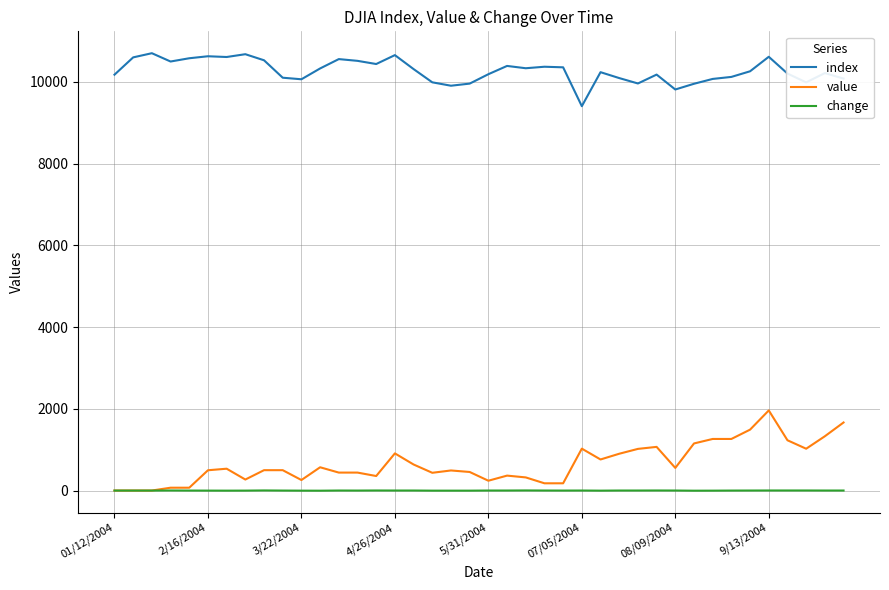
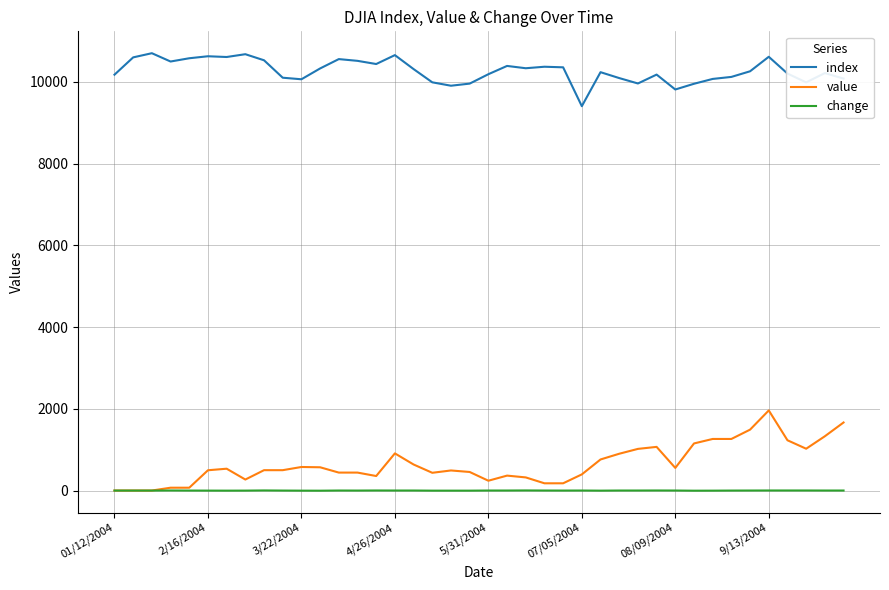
  {
    "index": {
      "01/12/2004": 10200,
      "2/16/2004": 10600,
      "3/22/2004": 10100,
      "4/26/2004": 10700,
      "5/31/2004": 10200,
      "07/05/2004": 9400,
      "08/09/2004": 9800,
      "9/13/2004": 10600
    },
    "value": {
      "2/16/2004": 500,
-     "3/22/2004": 300,
+     "3/22/2004": 600,
      "4/26/2004": 900,
      "5/31/2004": 200,
-     "07/05/2004": 1000,
+     "07/05/2004": 400,
      "08/09/2004": 600,
      "9/13/2004": 2000
    },
    "change": {
      "2/16/2004": 0,
      "3/22/2004": 0,
      "4/26/2004": 0,
      "5/31/2004": 0,
      "07/05/2004": 0,
      "08/09/2004": 0,
      "9/13/2004": 0
    }
  }
